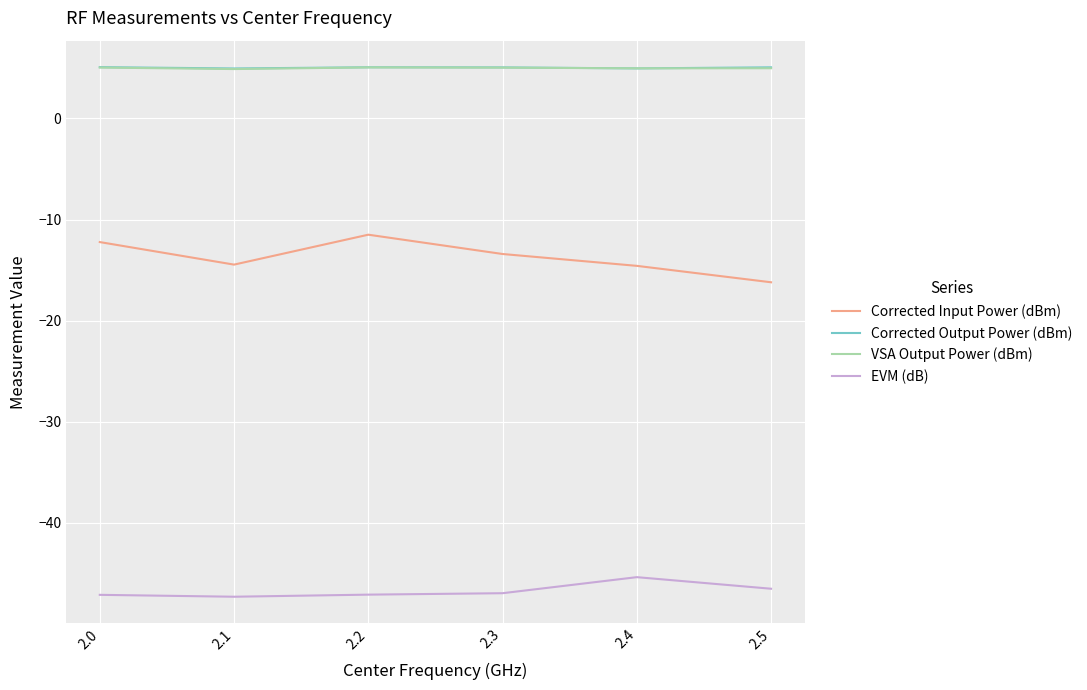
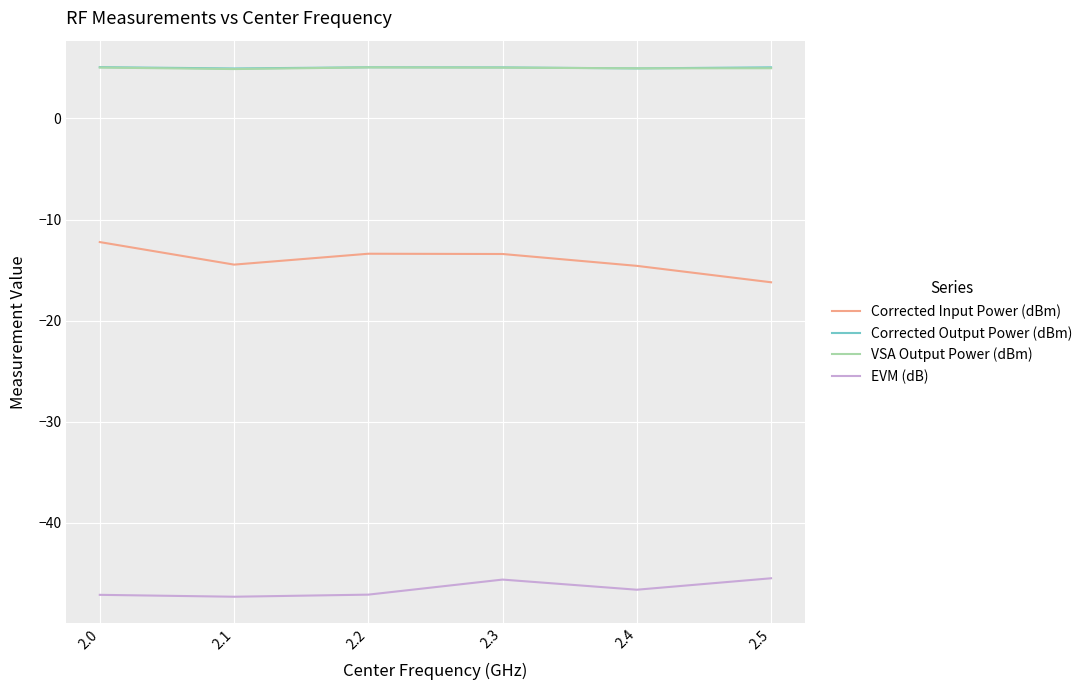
  {
    "Corrected Input Power (dBm)": {
      "2.0": -12.2,
      "2.1": -14.5,
-     "2.2": -11.5,
+     "2.2": -13.4,
      "2.3": -13.4,
      "2.4": -14.6,
      "2.5": -16.2
    },
    "EVM (dB)": {
      "2.0": -47.1,
      "2.1": -47.3,
      "2.2": -47.1,
-     "2.3": -47.0,
-     "2.4": -45.4,
-     "2.5": -46.5
+     "2.3": -45.6,
+     "2.4": -46.6,
+     "2.5": -45.5
    }
  }
